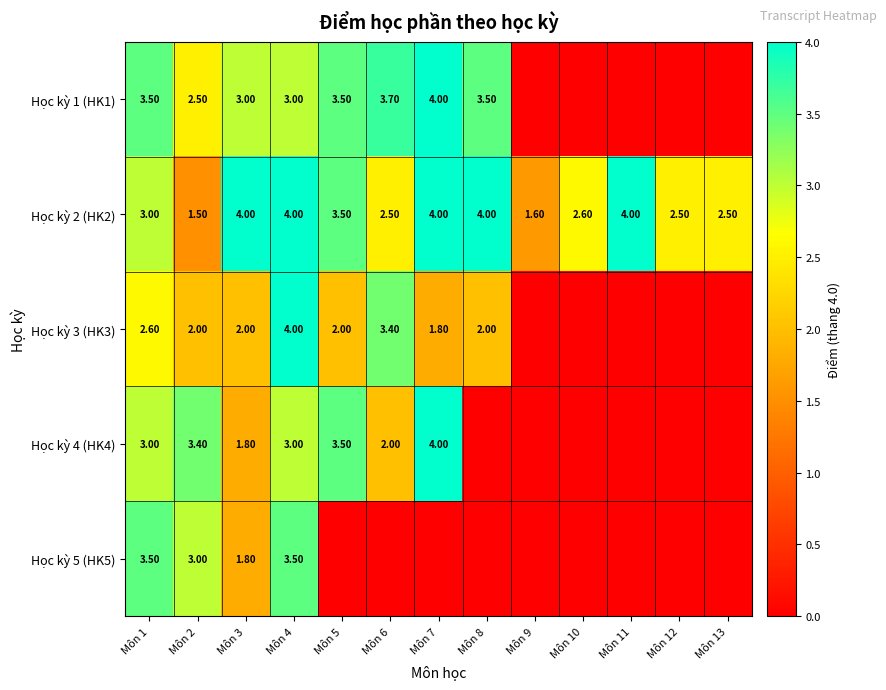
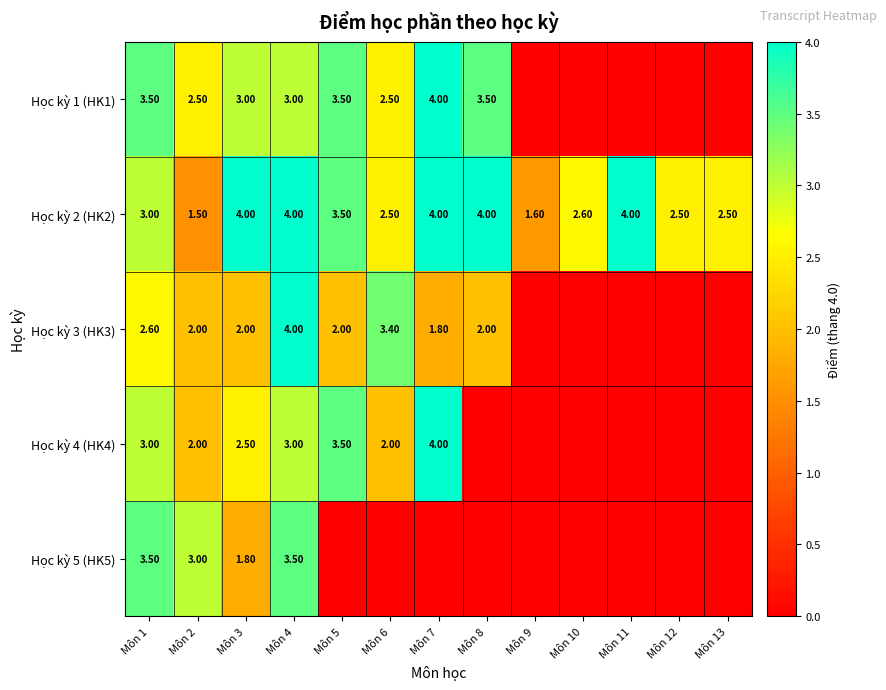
  {
    "Học kỳ 1 (HK1)": {
      "Môn 1": 3.50,
      "Môn 2": 2.50,
      "Môn 3": 3.00,
      "Môn 4": 3.00,
      "Môn 5": 3.50,
-     "Môn 6": 3.70,
+     "Môn 6": 2.50,
      "Môn 7": 4.00,
      "Môn 8": 3.50
    },
    "Học kỳ 2 (HK2)": {
      "Môn 1": 3.00,
      "Môn 2": 1.50,
      "Môn 3": 4.00,
      "Môn 4": 4.00,
      "Môn 5": 3.50,
      "Môn 6": 2.50,
      "Môn 7": 4.00,
      "Môn 8": 4.00,
      "Môn 9": 1.60,
      "Môn 10": 2.60,
      "Môn 11": 4.00,
      "Môn 12": 2.50,
      "Môn 13": 2.50
    },
    "Học kỳ 3 (HK3)": {
      "Môn 1": 2.60,
      "Môn 2": 2.00,
      "Môn 3": 2.00,
      "Môn 4": 4.00,
      "Môn 5": 2.00,
      "Môn 6": 3.40,
      "Môn 7": 1.80,
      "Môn 8": 2.00
    },
    "Học kỳ 4 (HK4)": {
      "Môn 1": 3.00,
-     "Môn 2": 3.40,
-     "Môn 3": 1.80,
+     "Môn 2": 2.00,
+     "Môn 3": 2.50,
      "Môn 4": 3.00,
      "Môn 5": 3.50,
      "Môn 6": 2.00,
      "Môn 7": 4.00
    },
    "Học kỳ 5 (HK5)": {
      "Môn 1": 3.50,
      "Môn 2": 3.00,
      "Môn 3": 1.80,
      "Môn 4": 3.50
    }
  }
